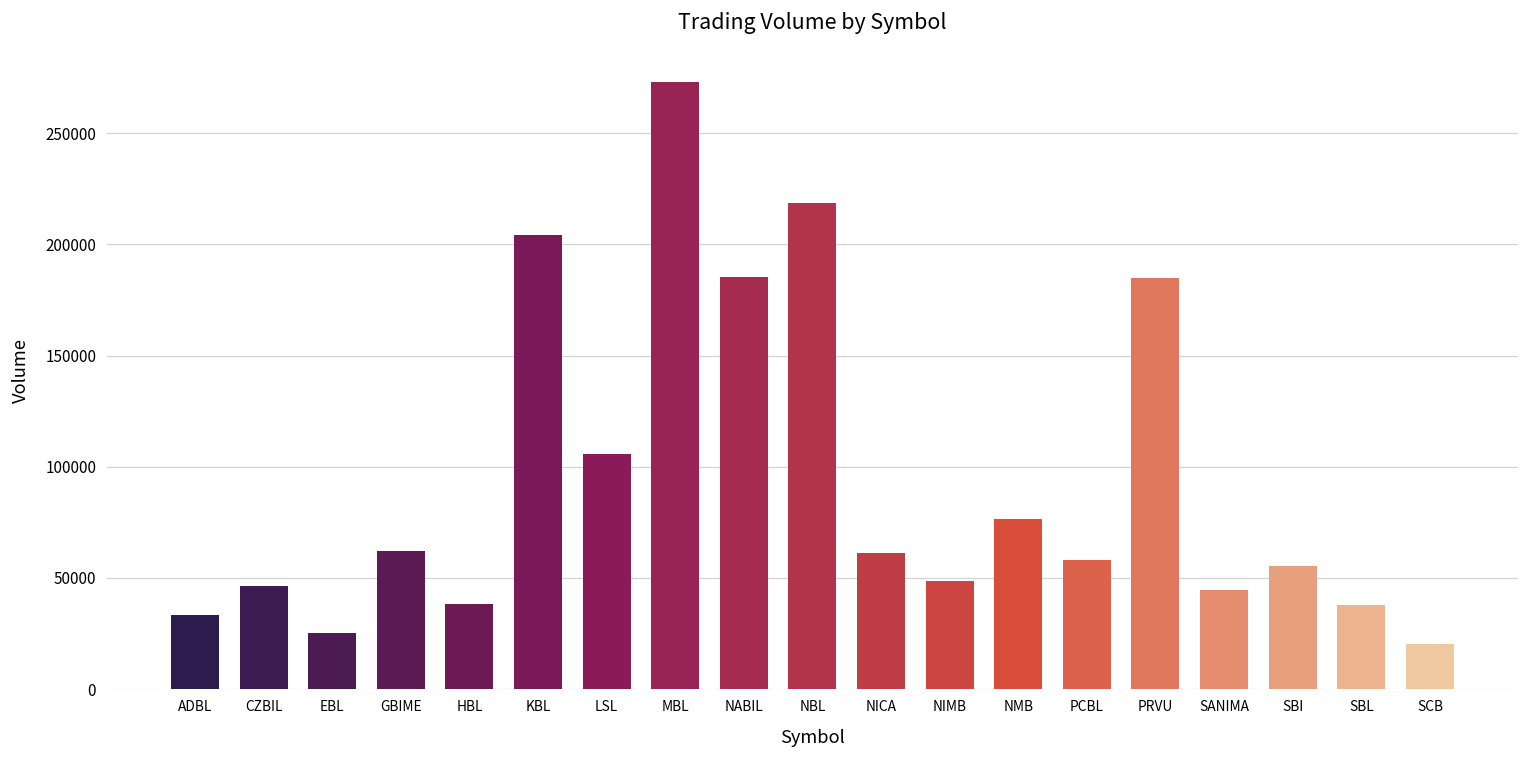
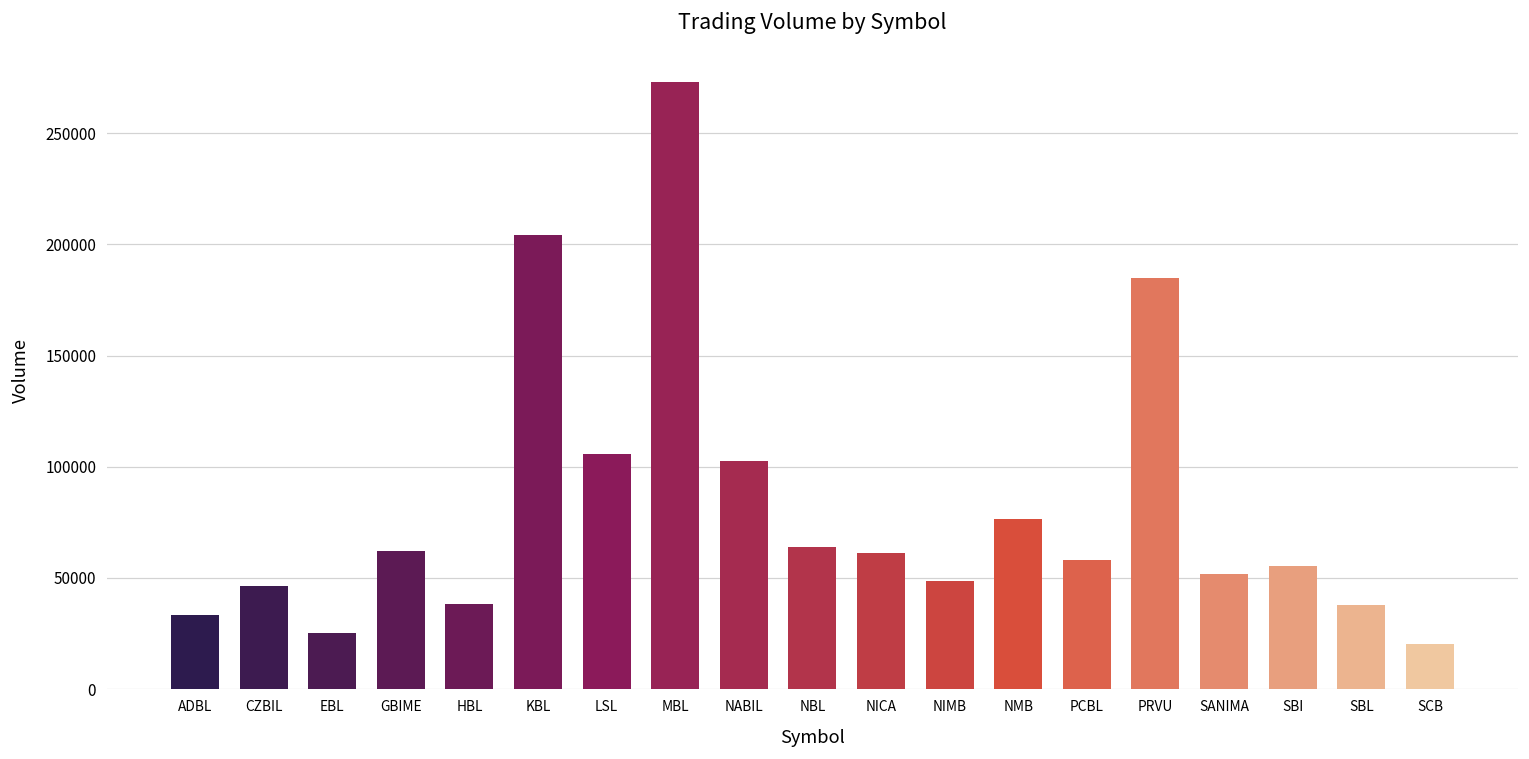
  {
    "ADBL": 33000,
    "CZBIL": 46000,
    "EBL": 25000,
    "GBIME": 62000,
    "HBL": 38000,
    "KBL": 204000,
    "LSL": 106000,
    "MBL": 273000,
-   "NABIL": 185000,
-   "NBL": 219000,
+   "NABIL": 102000,
+   "NBL": 64000,
    "NICA": 61000,
    "NIMB": 49000,
    "NMB": 77000,
    "PCBL": 58000,
    "PRVU": 185000,
-   "SANIMA": 45000,
+   "SANIMA": 52000,
    "SBI": 55000,
    "SBL": 38000,
    "SCB": 20000
  }
